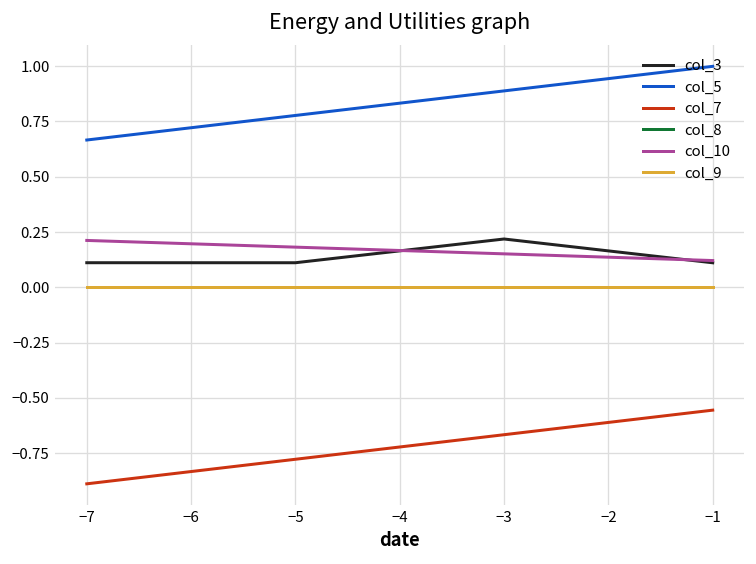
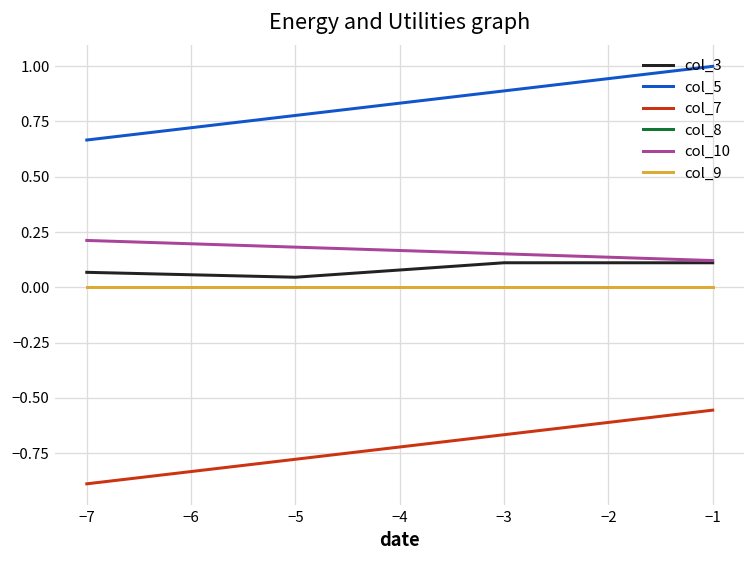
  {
    "col_3": {
-     "−7": 0.11,
-     "−5": 0.11,
-     "−3": 0.22
+     "−7": 0.07,
+     "−5": 0.05,
+     "−3": 0.11
    },
    "col_5": {
      "−7": 0.67,
      "−5": 0.78,
      "−3": 0.89,
      "−1": 1.00
    },
    "col_7": {
      "−7": -0.89,
      "−5": -0.78,
      "−3": -0.67,
      "−1": -0.56
    },
    "col_9": {
      "−7": 0.00,
      "−5": 0.00,
      "−3": 0.00,
      "−1": 0.00
    },
    "col_10": {
      "−7": 0.21,
      "−5": 0.18,
      "−3": 0.15
    }
  }
